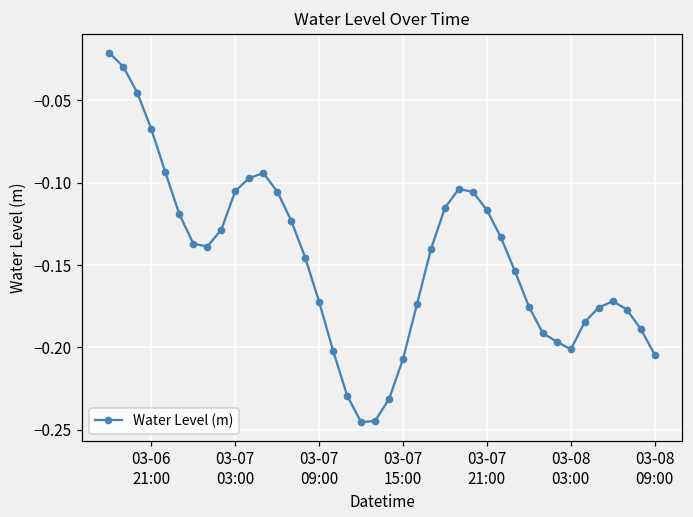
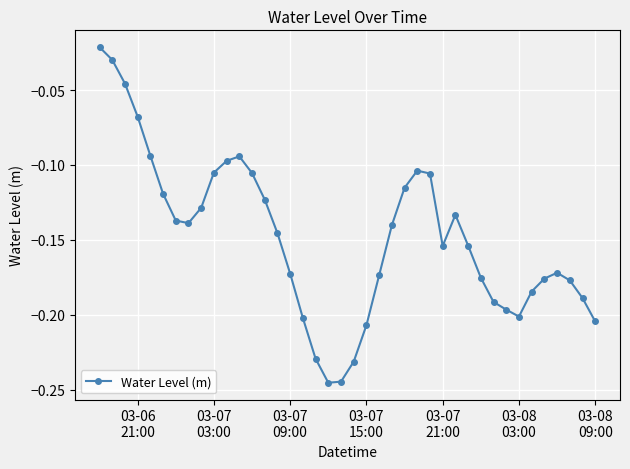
  {
    "03-06 21:00": -0.068,
    "03-07 03:00": -0.105,
    "03-07 09:00": -0.172,
    "03-07 15:00": -0.207,
-   "03-07 21:00": -0.117,
+   "03-07 21:00": -0.154,
    "03-08 03:00": -0.201,
    "03-08 09:00": -0.204
  }
